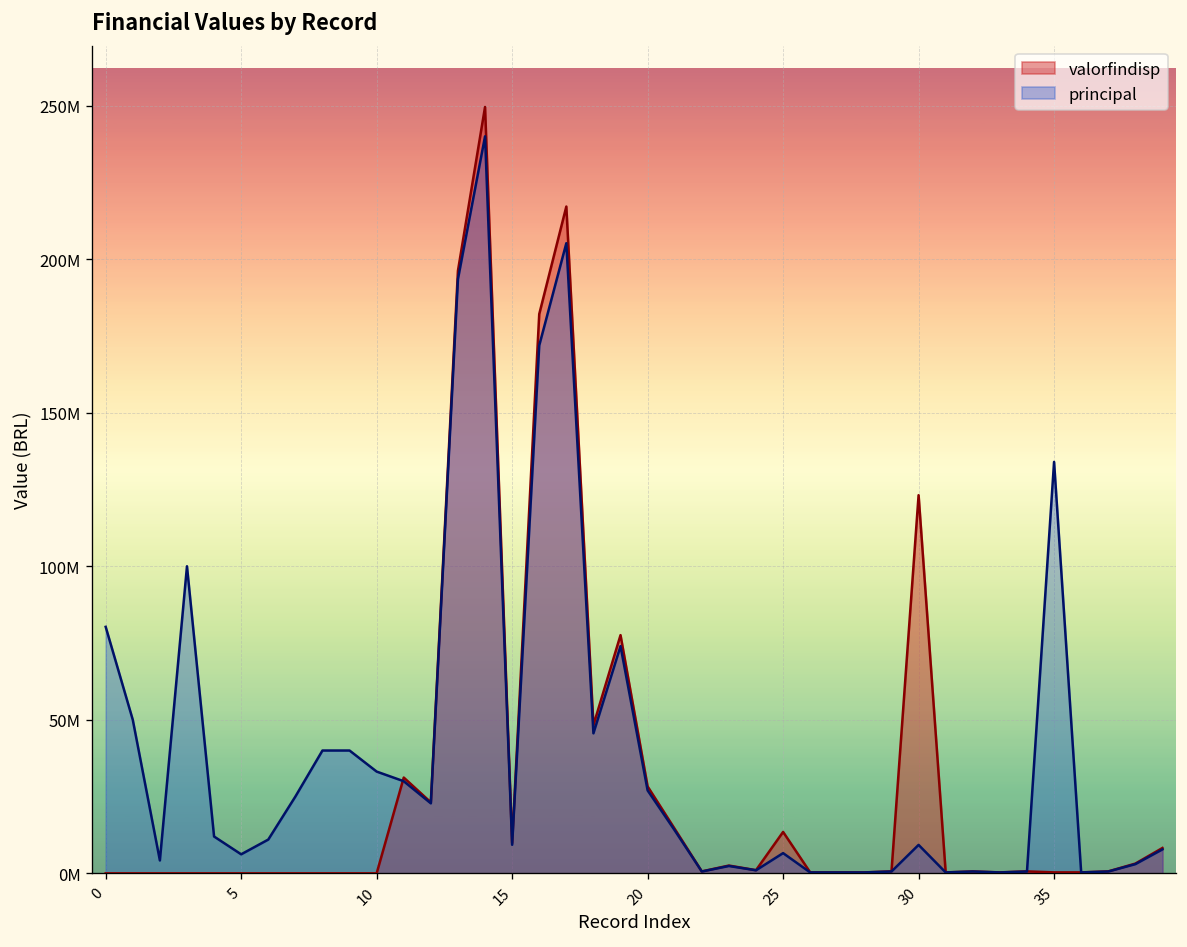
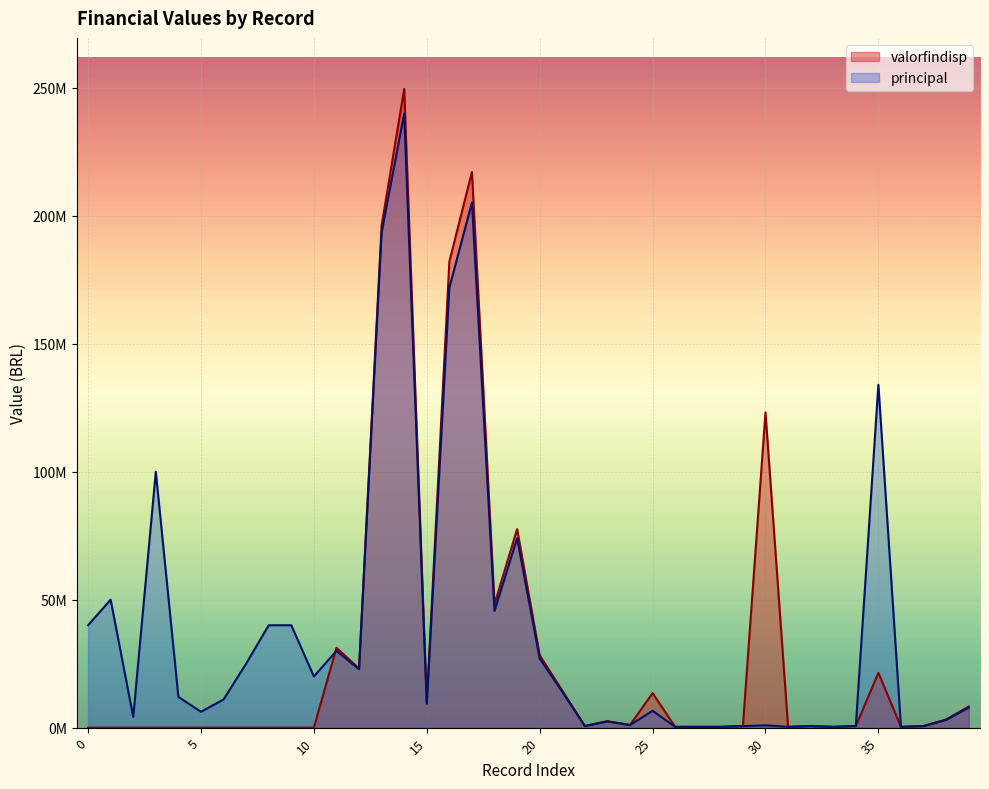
  {
    "valorfindisp": {
      "0": 0,
      "5": 0,
      "10": 0,
      "20": 28000000,
      "25": 13000000,
      "30": 123000000,
-     "35": 0
+     "35": 21000000
    },
    "principal": {
-     "0": 80000000,
+     "0": 40000000,
      "5": 6000000,
-     "10": 33000000,
+     "10": 20000000,
      "20": 27000000,
      "25": 7000000,
-     "30": 9000000,
+     "30": 1000000,
      "35": 134000000
    }
  }
